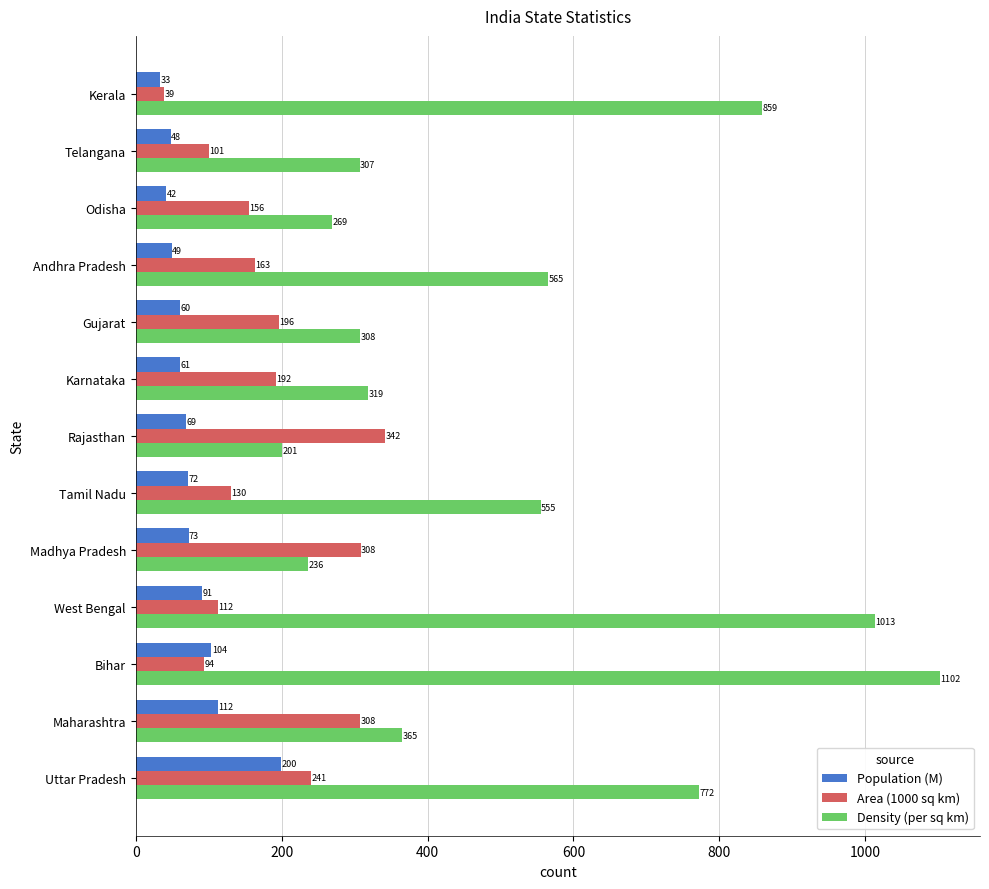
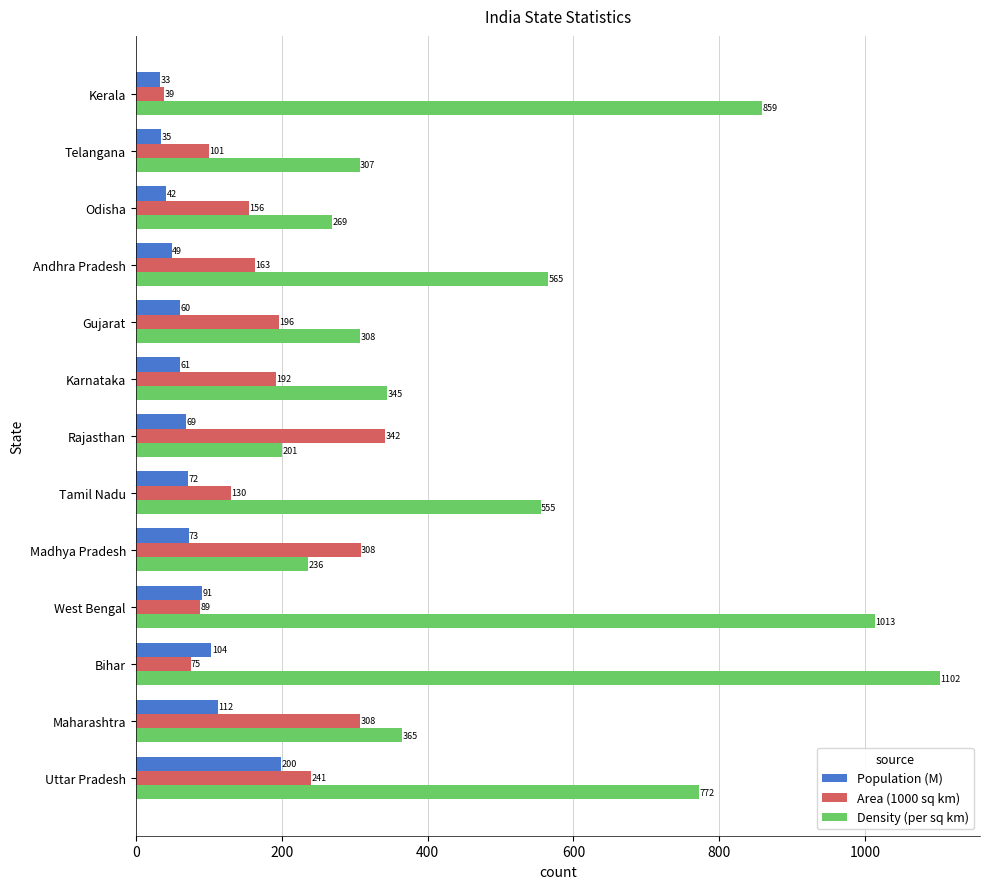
  {
    "Population (M)": {
      "Kerala": 33,
-     "Telangana": 48,
+     "Telangana": 35,
      "Odisha": 42,
      "Andhra Pradesh": 49,
      "Gujarat": 60,
      "Karnataka": 61,
      "Rajasthan": 69,
      "Tamil Nadu": 72,
      "Madhya Pradesh": 73,
      "West Bengal": 91,
      "Bihar": 104,
      "Maharashtra": 112,
      "Uttar Pradesh": 200
    },
    "Area (1000 sq km)": {
      "Kerala": 39,
      "Telangana": 101,
      "Odisha": 156,
      "Andhra Pradesh": 163,
      "Gujarat": 196,
      "Karnataka": 192,
      "Rajasthan": 342,
      "Tamil Nadu": 130,
      "Madhya Pradesh": 308,
-     "West Bengal": 112,
-     "Bihar": 94,
+     "West Bengal": 89,
+     "Bihar": 75,
      "Maharashtra": 308,
      "Uttar Pradesh": 241
    },
    "Density (per sq km)": {
      "Kerala": 859,
      "Telangana": 307,
      "Odisha": 269,
      "Andhra Pradesh": 565,
      "Gujarat": 308,
-     "Karnataka": 319,
+     "Karnataka": 345,
      "Rajasthan": 201,
      "Tamil Nadu": 555,
      "Madhya Pradesh": 236,
      "West Bengal": 1013,
      "Bihar": 1102,
      "Maharashtra": 365,
      "Uttar Pradesh": 772
    }
  }
